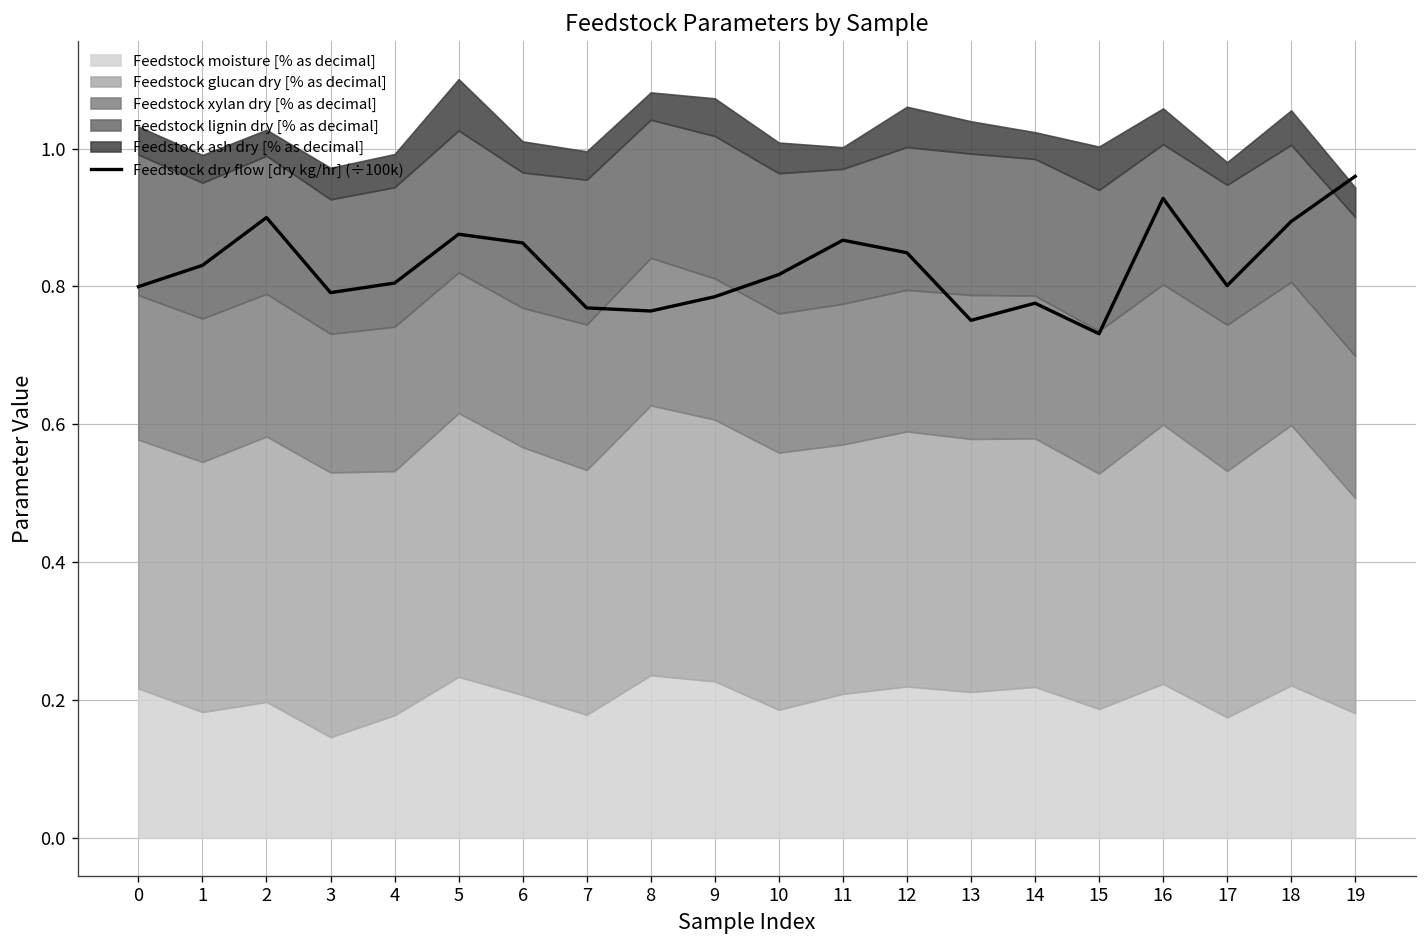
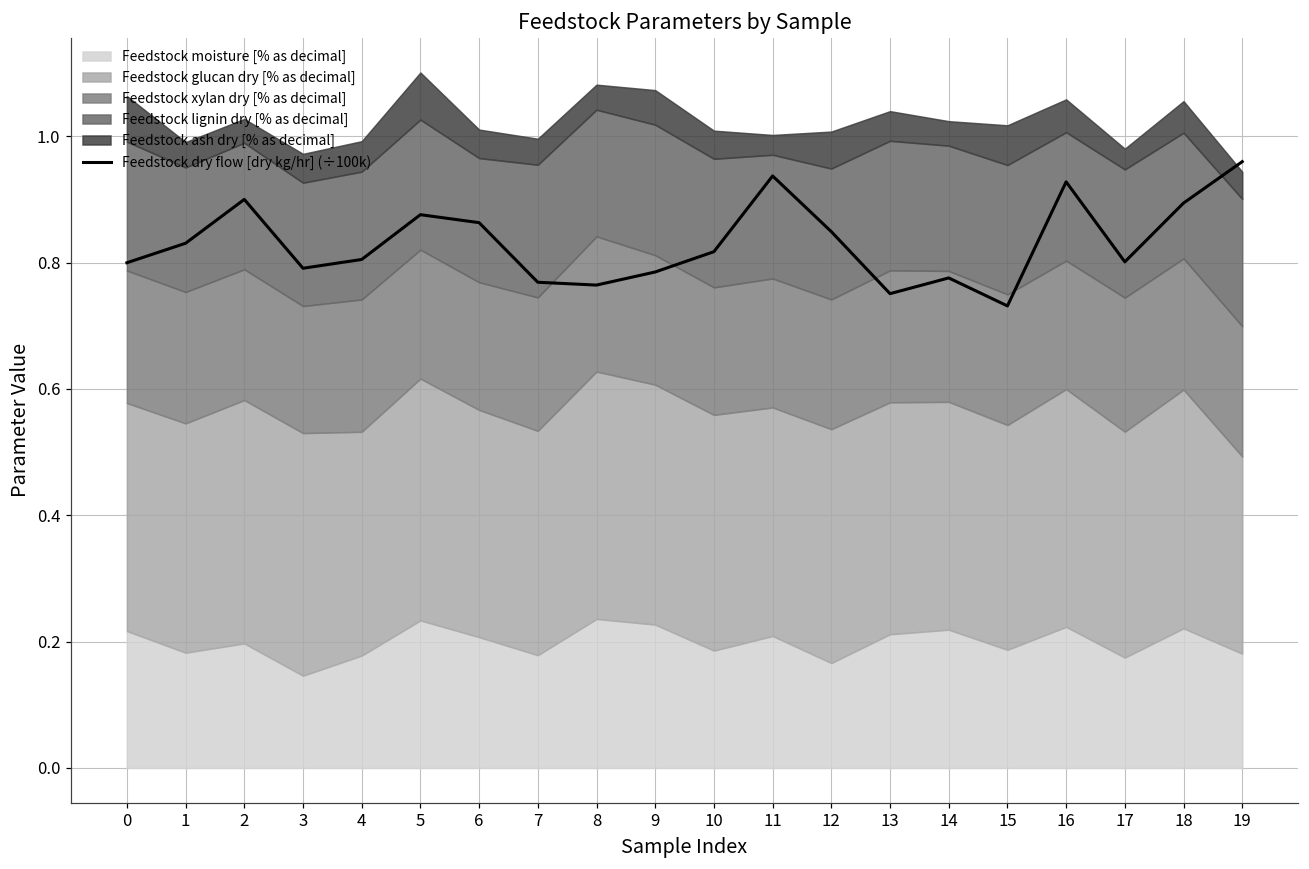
  {
    "Feedstock dry flow [dry kg/hr] (÷100k)": {
      "0": 0.80,
      "1": 0.83,
      "2": 0.90,
      "3": 0.79,
      "4": 0.80,
      "5": 0.88,
      "6": 0.86,
      "7": 0.77,
      "8": 0.76,
      "9": 0.79,
      "10": 0.82,
-     "11": 0.87,
+     "11": 0.94,
      "12": 0.85,
      "13": 0.75,
      "14": 0.78,
      "16": 0.93,
      "17": 0.80,
      "18": 0.89,
      "19": 0.96
    },
    "Feedstock moisture [% as decimal]": {
      "0": 0.22,
      "1": 0.18,
      "2": 0.20,
      "3": 0.15,
      "4": 0.18,
      "5": 0.23,
      "6": 0.21,
      "7": 0.18,
      "8": 0.24,
      "9": 0.23,
      "10": 0.19,
      "11": 0.21,
-     "12": 0.22,
+     "12": 0.17,
      "13": 0.21,
      "14": 0.22,
      "15": 0.19,
      "16": 0.22,
      "17": 0.17,
      "18": 0.22,
      "19": 0.18
    },
    "Feedstock glucan dry [% as decimal]": {
      "0": 0.36,
      "1": 0.36,
      "2": 0.39,
      "3": 0.38,
      "4": 0.35,
      "5": 0.38,
      "6": 0.36,
      "7": 0.36,
      "8": 0.39,
      "9": 0.38,
      "10": 0.37,
      "11": 0.36,
      "12": 0.37,
      "13": 0.37,
      "14": 0.36,
-     "15": 0.34,
+     "15": 0.36,
      "16": 0.38,
      "17": 0.36,
      "18": 0.38,
      "19": 0.31
    },
    "Feedstock ash dry [% as decimal]": {
-     "0": 0.04,
+     "0": 0.07,
      "1": 0.04,
      "2": 0.04,
      "3": 0.05,
      "4": 0.05,
      "5": 0.07,
      "6": 0.05,
      "7": 0.04,
      "8": 0.04,
      "9": 0.05,
      "10": 0.04,
      "11": 0.03,
      "12": 0.06,
      "13": 0.05,
      "14": 0.04,
      "15": 0.06,
      "16": 0.05,
      "17": 0.03,
      "18": 0.05,
      "19": 0.04
    }
  }
